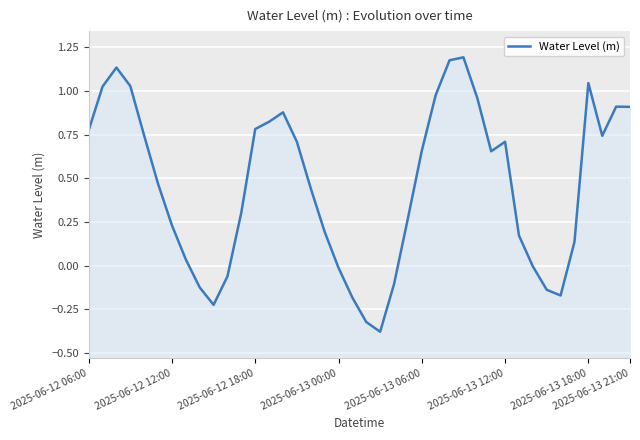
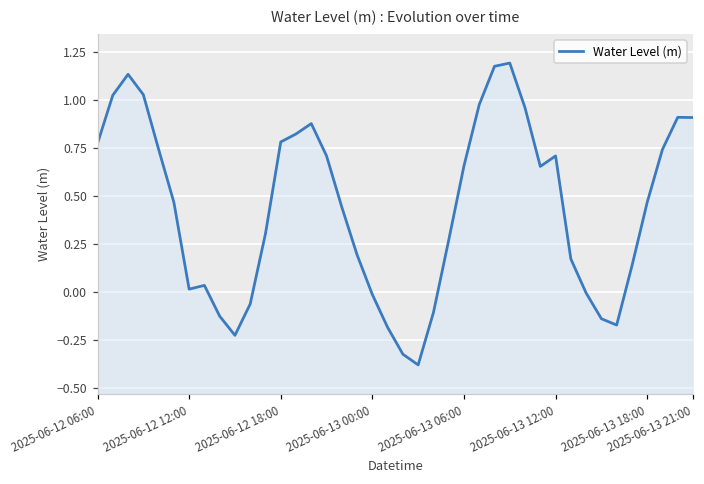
  {
    "Water Level (m)": {
      "2025-06-12 06:00": 0.77,
-     "2025-06-12 12:00": 0.23,
+     "2025-06-12 12:00": 0.02,
      "2025-06-12 18:00": 0.78,
      "2025-06-13 00:00": -0.01,
      "2025-06-13 06:00": 0.66,
      "2025-06-13 12:00": 0.71,
-     "2025-06-13 18:00": 1.04,
+     "2025-06-13 18:00": 0.47,
      "2025-06-13 21:00": 0.91
    }
  }
